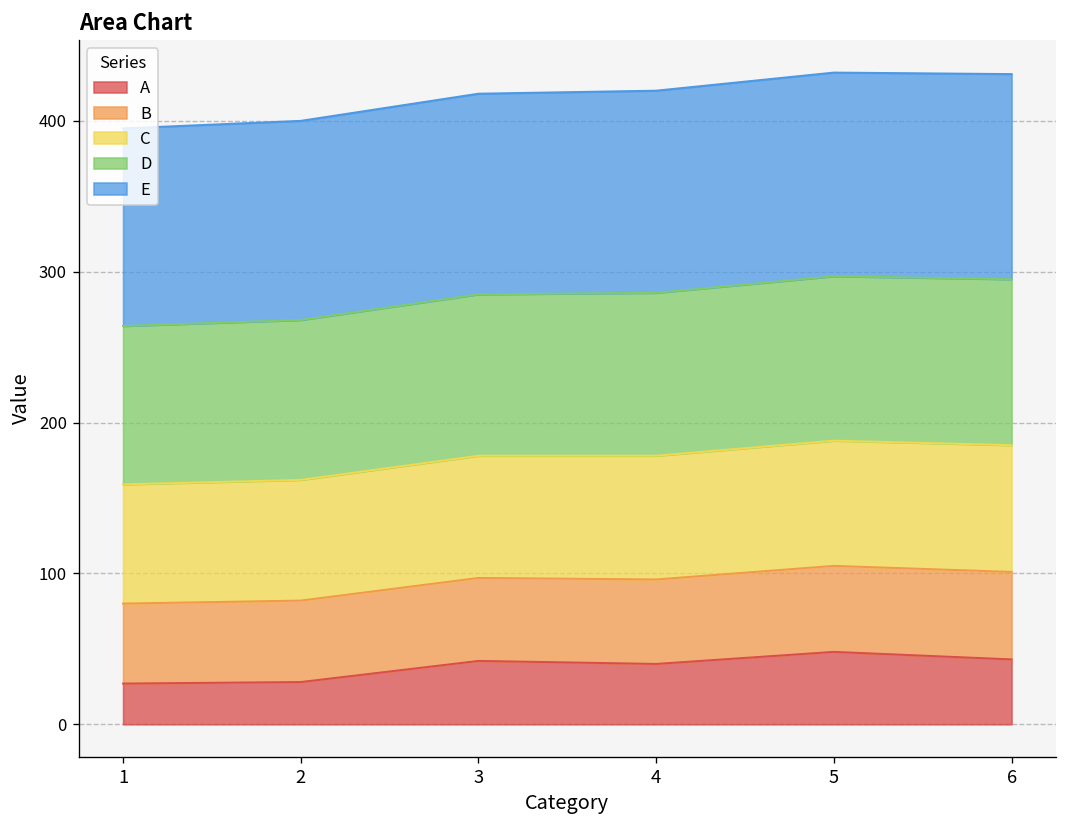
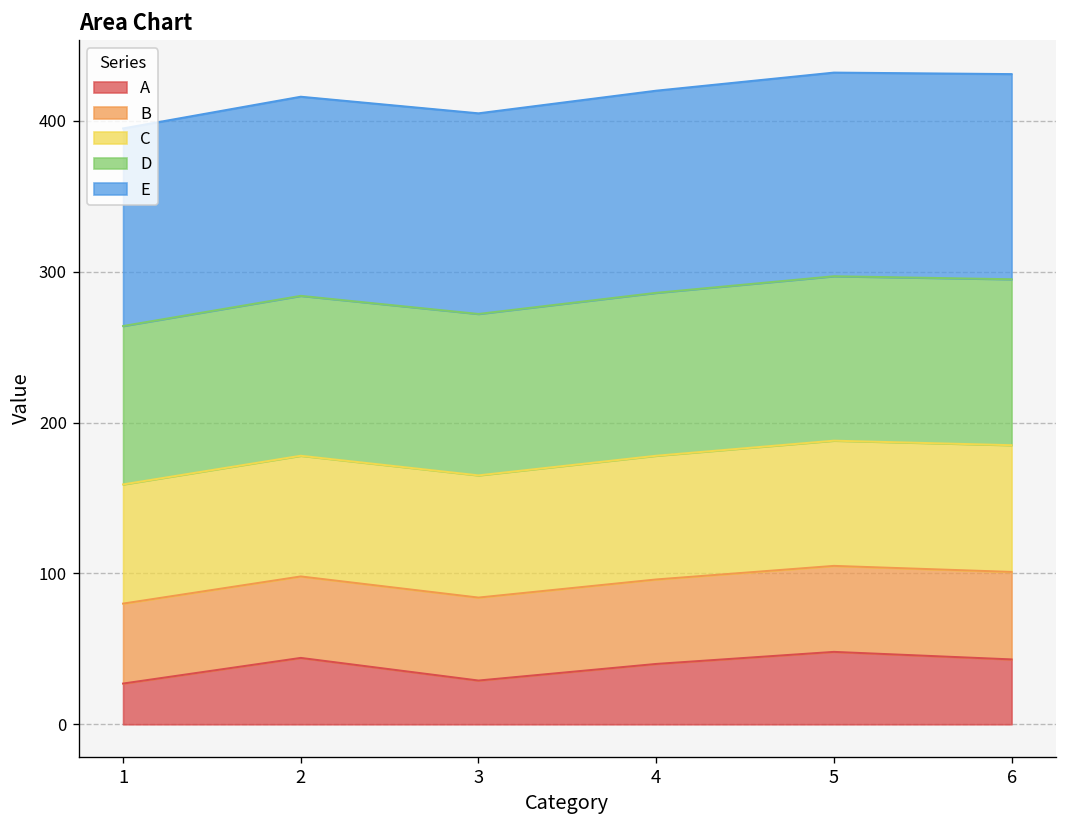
  {
    "A": {
      "1": 27,
-     "2": 28,
-     "3": 42,
+     "2": 44,
+     "3": 29,
      "4": 40,
      "5": 48,
      "6": 43
    },
    "B": {
      "1": 53,
      "2": 54,
      "3": 55,
      "4": 56,
      "5": 57,
      "6": 58
    },
    "C": {
      "1": 79,
      "2": 80,
      "3": 81,
      "4": 82,
      "5": 83,
      "6": 84
    },
    "D": {
      "1": 105,
      "2": 106,
      "3": 107,
      "4": 108,
      "5": 109,
      "6": 110
    },
    "E": {
      "2": 132,
      "3": 133,
      "4": 134,
      "5": 135,
      "6": 136
    }
  }
